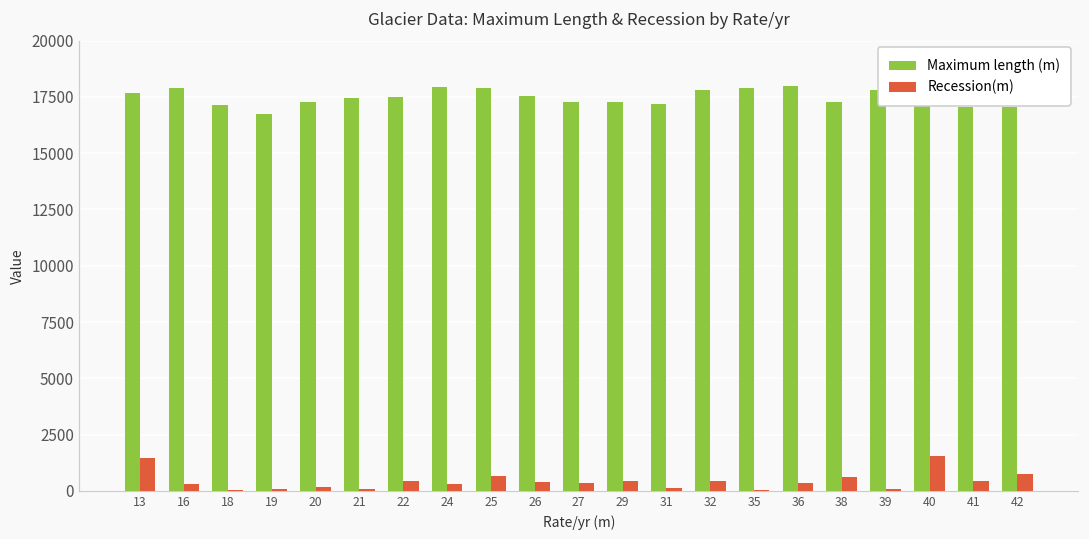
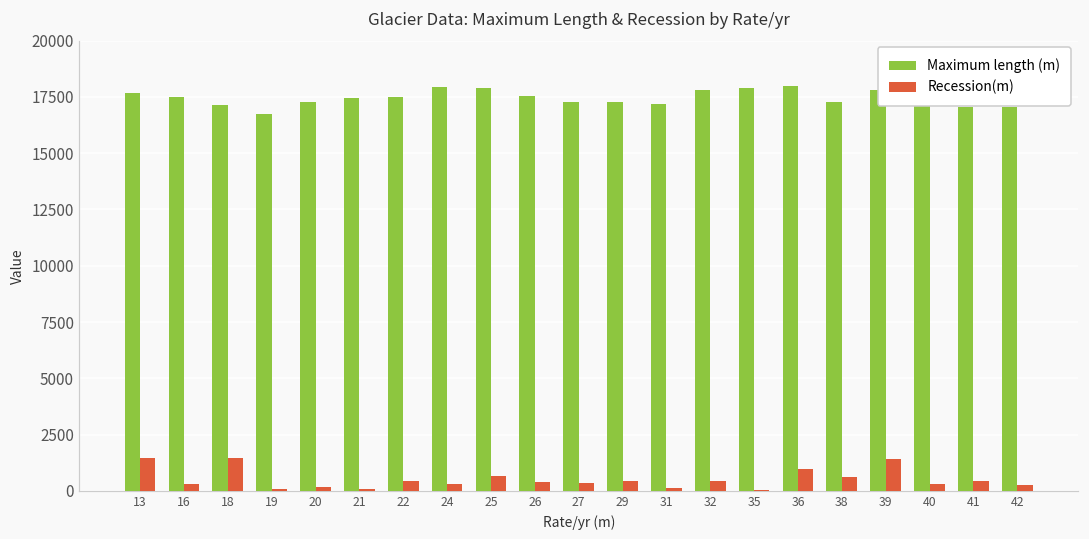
  {
    "Maximum length (m)": {
      "13": 17700,
-     "16": 17900,
+     "16": 17500,
      "18": 17100,
      "19": 16800,
      "20": 17300,
      "21": 17400,
      "22": 17500,
      "24": 17900,
      "25": 17900,
      "26": 17500,
      "27": 17300,
      "29": 17300,
      "31": 17200,
      "32": 17800,
      "35": 17900,
      "36": 18000,
      "38": 17300,
      "39": 17800,
      "41": 17100,
      "42": 17000
    },
    "Recession(m)": {
      "13": 1500,
      "16": 300,
-     "18": 0,
+     "18": 1400,
      "20": 200,
      "22": 400,
      "24": 300,
      "25": 600,
      "26": 400,
      "27": 400,
      "29": 400,
      "31": 100,
      "32": 400,
-     "36": 300,
+     "36": 1000,
      "38": 600,
-     "39": 100,
-     "40": 1500,
+     "39": 1400,
+     "40": 300,
      "41": 400,
-     "42": 700
+     "42": 300
    }
  }
